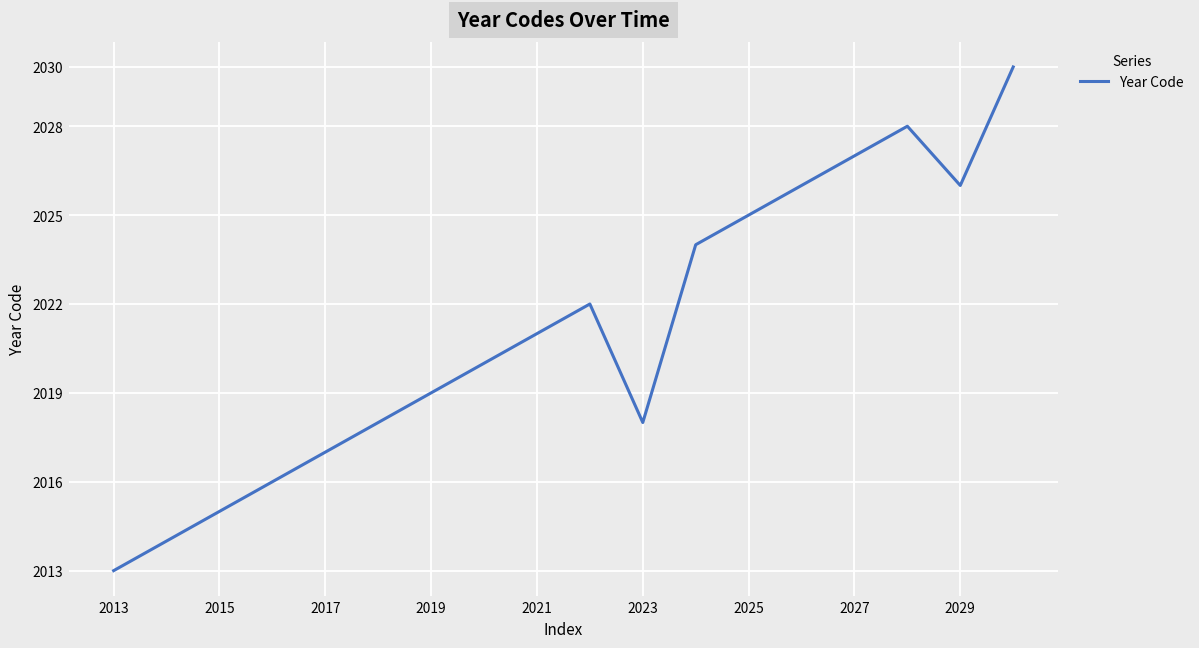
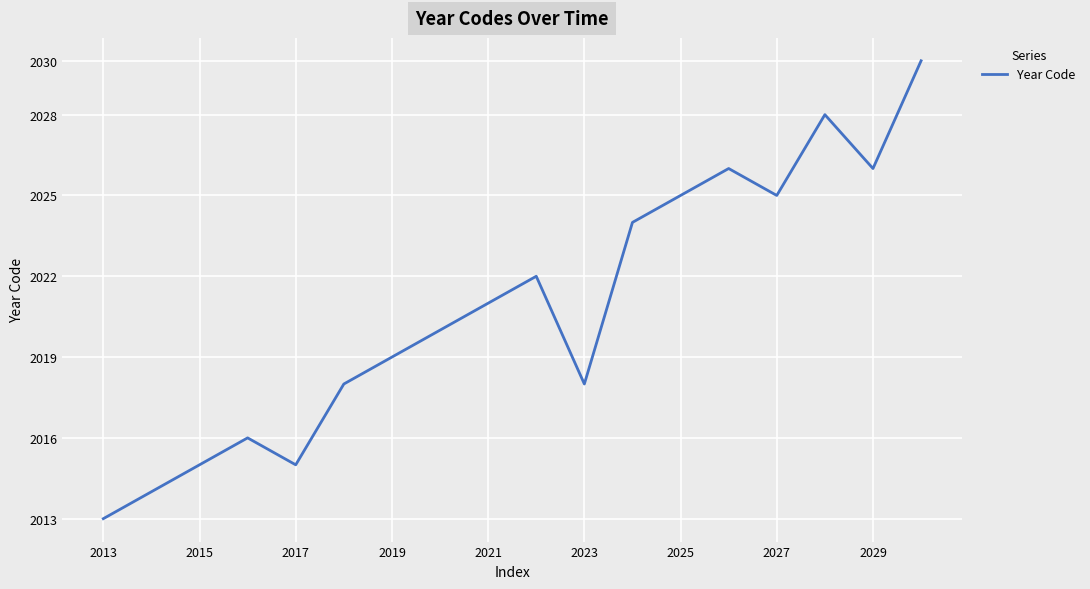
  {
    "2013": 2013,
    "2015": 2015,
-   "2017": 2017,
+   "2017": 2015,
    "2019": 2019,
    "2021": 2021,
    "2023": 2018,
    "2025": 2025,
-   "2027": 2027,
+   "2027": 2025,
    "2029": 2026
  }
